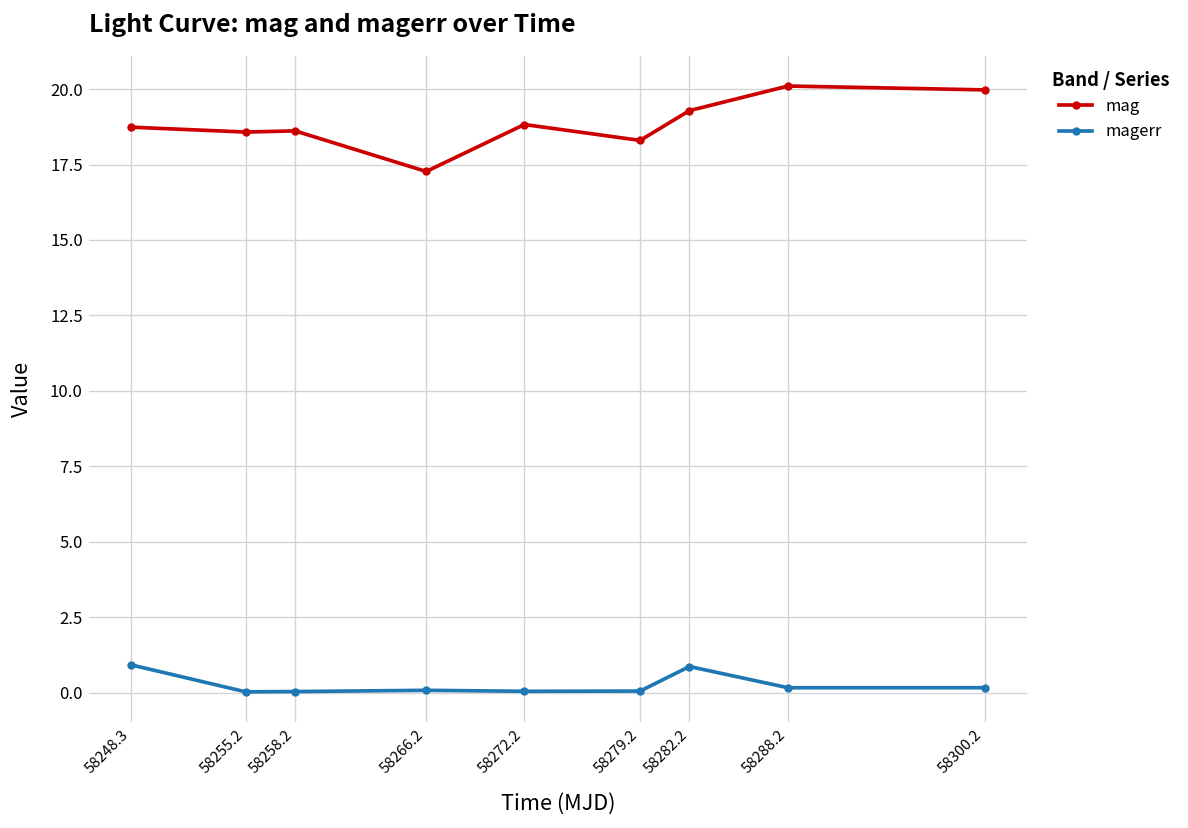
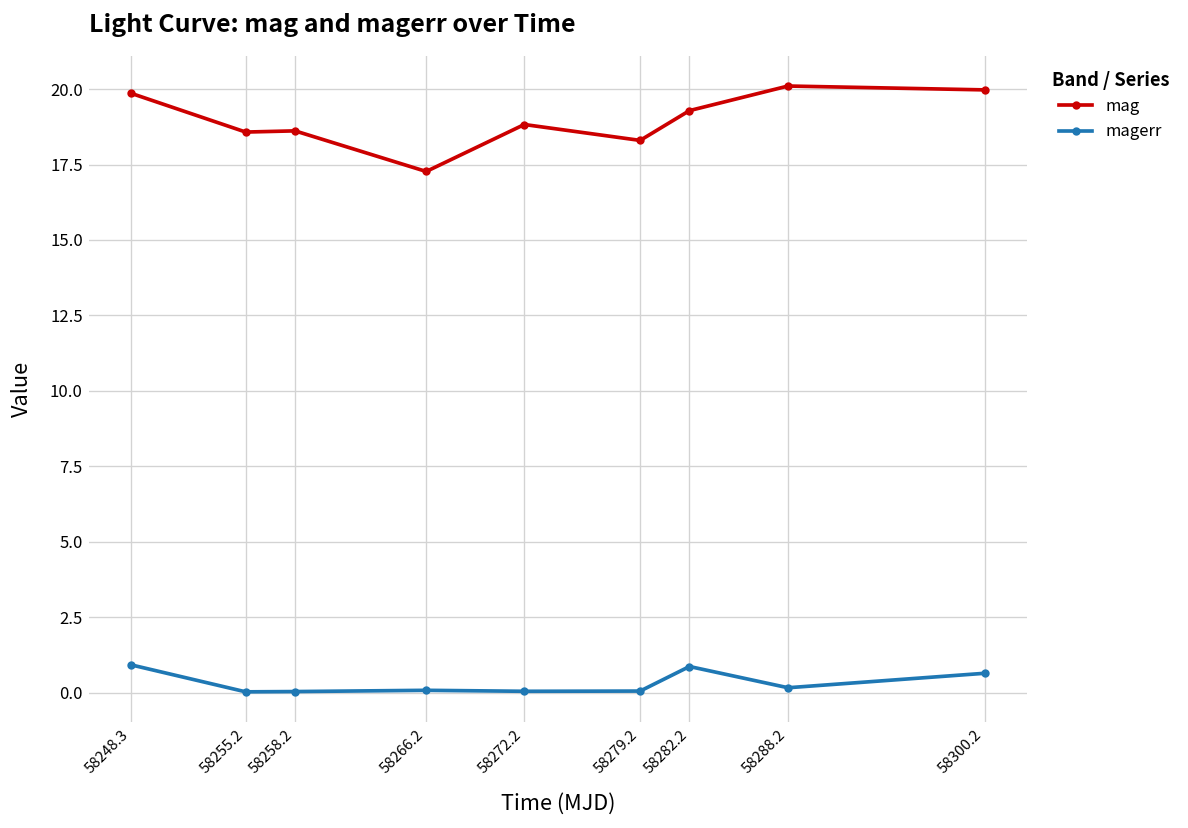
  {
    "mag": {
-     "58248.3": 18.7,
+     "58248.3": 19.9,
      "58255.2": 18.6,
      "58258.2": 18.6,
      "58266.2": 17.3,
      "58272.2": 18.8,
      "58279.2": 18.3,
      "58282.2": 19.3,
      "58288.2": 20.1,
      "58300.2": 20.0
    },
    "magerr": {
      "58248.3": 0.9,
      "58255.2": 0.0,
      "58258.2": 0.0,
      "58266.2": 0.1,
      "58272.2": 0.1,
      "58279.2": 0.1,
      "58282.2": 0.9,
      "58288.2": 0.2,
-     "58300.2": 0.2
+     "58300.2": 0.6
    }
  }
